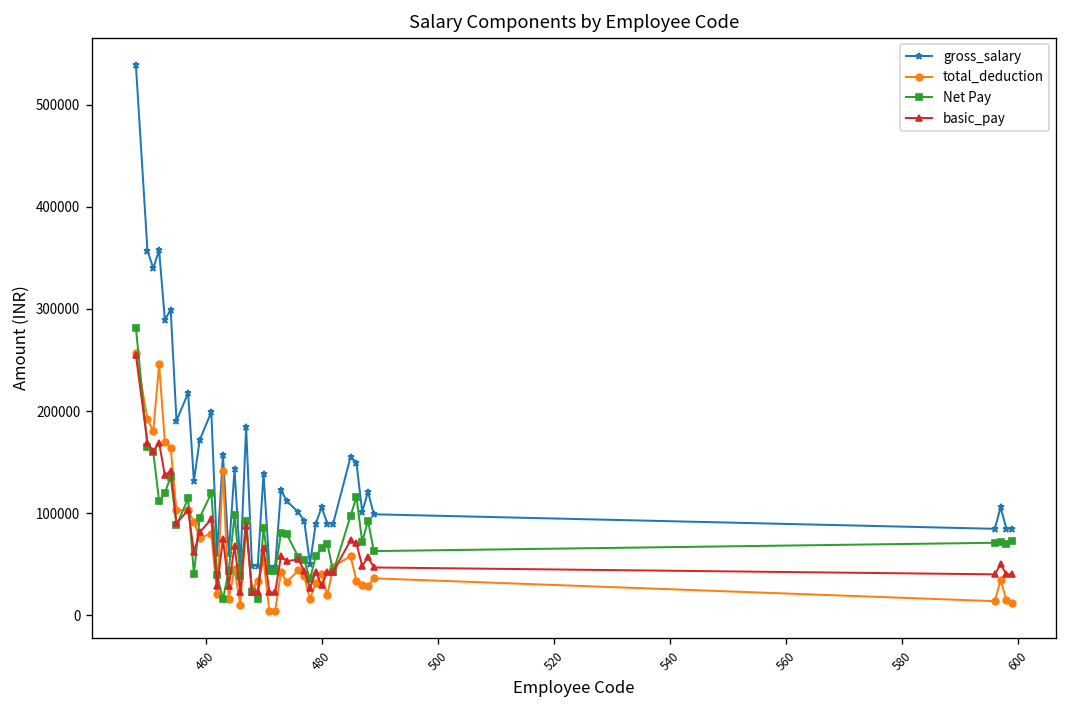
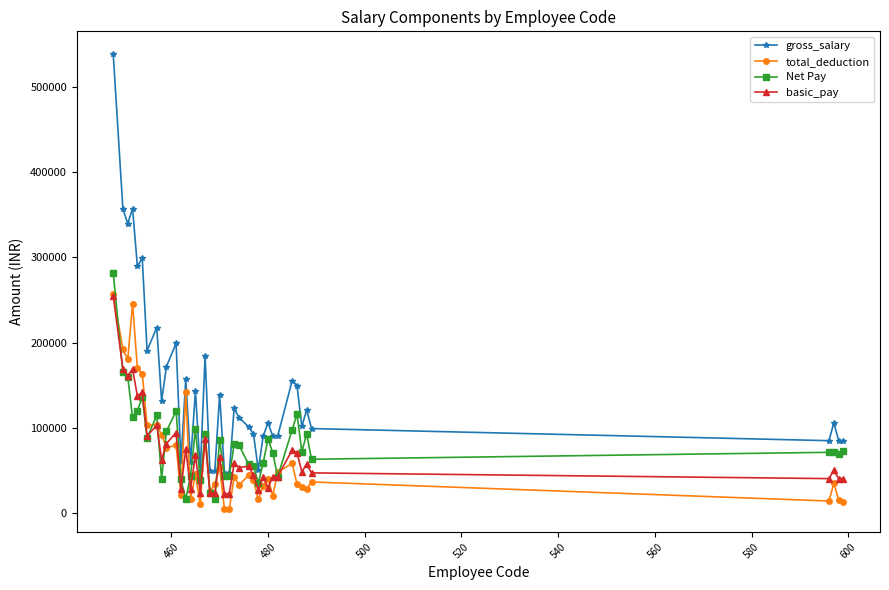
  {
    "gross_salary": {
      "480": 110000
    },
    "total_deduction": {
      "480": 40000
    },
    "Net Pay": {
-     "480": 70000
+     "480": 90000
    },
    "basic_pay": {
      "480": 30000
    }
  }
